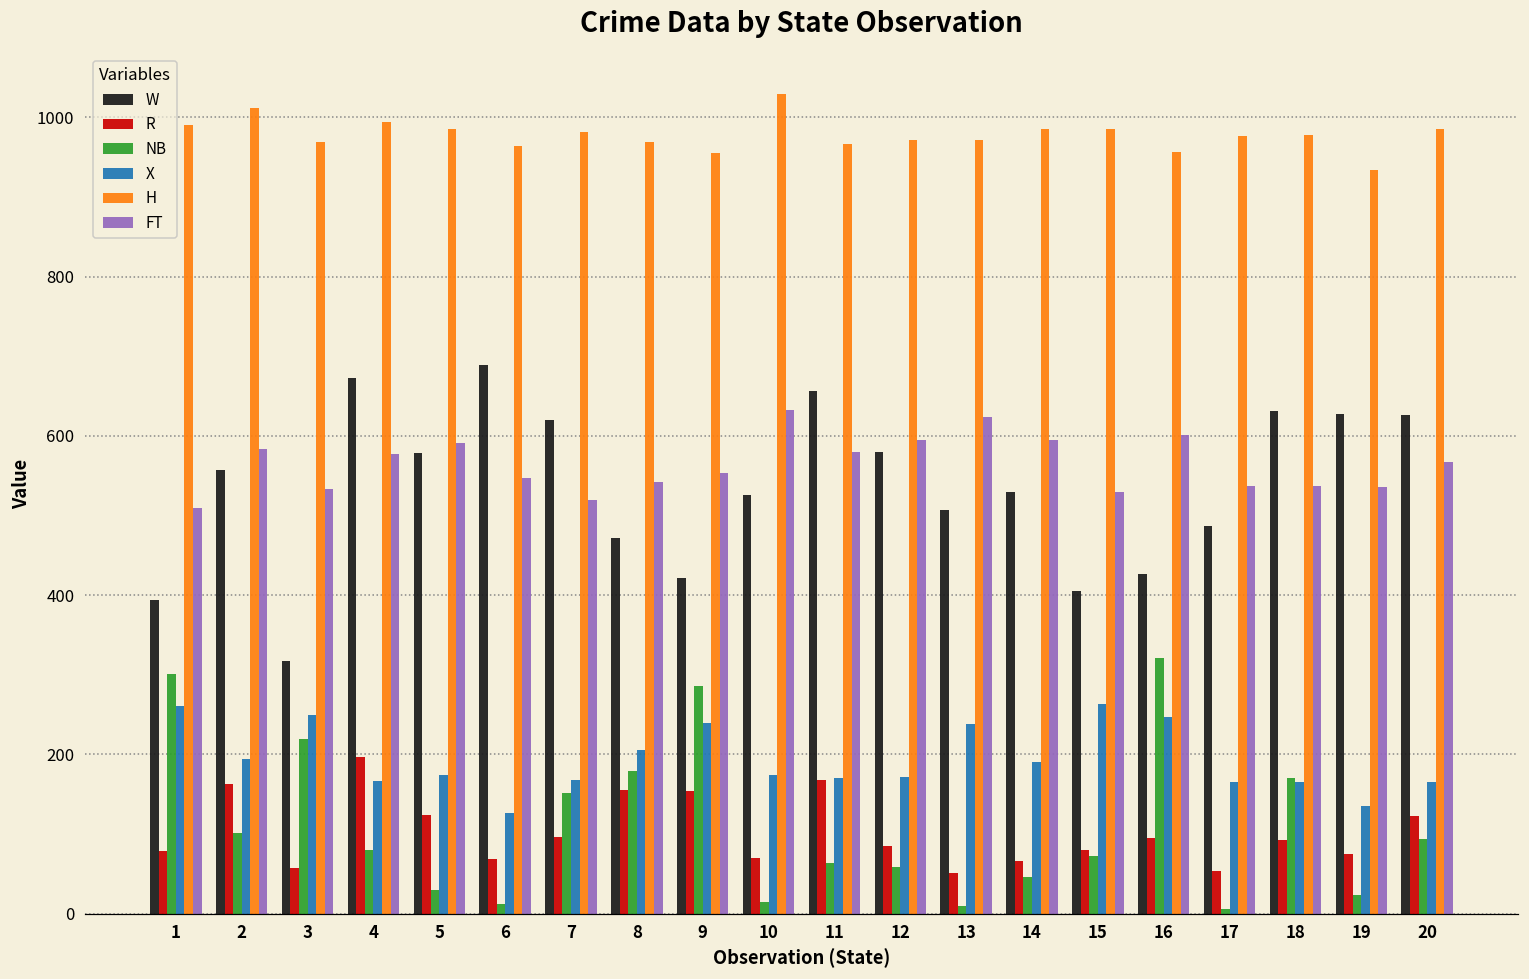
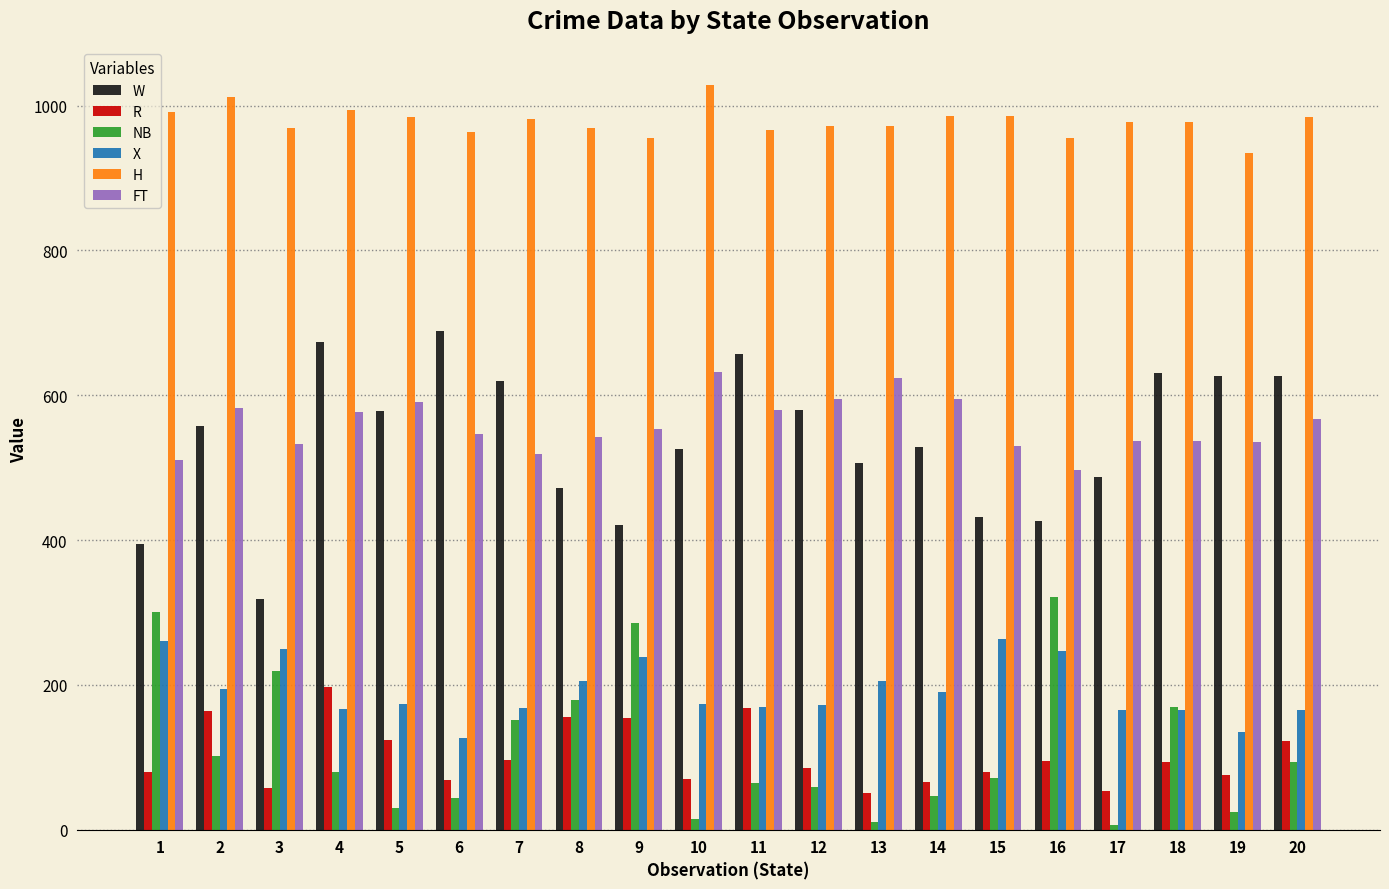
  {
    "W": {
      "1": 390,
      "2": 560,
      "3": 320,
      "4": 670,
      "5": 580,
      "6": 690,
      "7": 620,
      "8": 470,
      "9": 420,
      "10": 530,
      "11": 660,
      "12": 580,
      "13": 510,
      "14": 530,
-     "15": 410,
+     "15": 430,
      "16": 430,
      "17": 490,
      "18": 630,
      "19": 630,
      "20": 630
    },
    "R": {
      "1": 80,
      "2": 160,
      "3": 60,
      "4": 200,
      "5": 120,
      "6": 70,
      "7": 100,
      "8": 160,
      "9": 150,
      "10": 70,
      "11": 170,
      "12": 80,
      "13": 50,
      "14": 70,
      "15": 80,
      "16": 90,
      "17": 50,
      "18": 90,
      "19": 80,
      "20": 120
    },
    "NB": {
      "1": 300,
      "2": 100,
      "3": 220,
      "4": 80,
      "5": 30,
-     "6": 10,
+     "6": 40,
      "7": 150,
      "8": 180,
      "9": 290,
      "10": 20,
      "11": 60,
      "12": 60,
      "13": 10,
      "14": 50,
      "15": 70,
      "16": 320,
      "17": 10,
      "18": 170,
      "19": 20,
      "20": 90
    },
    "X": {
      "1": 260,
      "2": 190,
      "3": 250,
      "4": 170,
      "5": 170,
      "6": 130,
      "7": 170,
      "8": 210,
      "9": 240,
      "10": 170,
      "11": 170,
      "12": 170,
-     "13": 240,
+     "13": 210,
      "14": 190,
      "15": 260,
      "16": 250,
      "17": 170,
      "18": 170,
      "19": 140,
      "20": 170
    },
    "H": {
      "1": 990,
      "2": 1010,
      "3": 970,
      "4": 990,
      "5": 990,
      "6": 960,
      "7": 980,
      "8": 970,
      "9": 960,
      "10": 1030,
      "11": 970,
      "12": 970,
      "13": 970,
      "14": 990,
      "15": 990,
      "16": 960,
      "17": 980,
      "18": 980,
      "19": 930,
      "20": 990
    },
    "FT": {
      "1": 510,
      "2": 580,
      "3": 530,
      "4": 580,
      "5": 590,
      "6": 550,
      "7": 520,
      "8": 540,
      "9": 550,
      "10": 630,
      "11": 580,
      "12": 600,
      "13": 620,
      "14": 600,
      "15": 530,
-     "16": 600,
+     "16": 500,
      "17": 540,
      "18": 540,
      "19": 540,
      "20": 570
    }
  }
